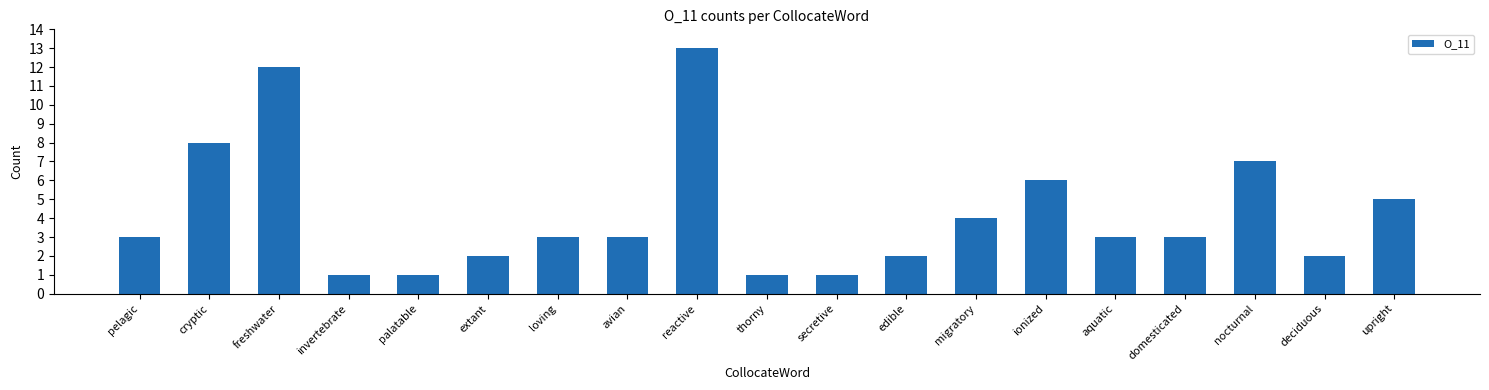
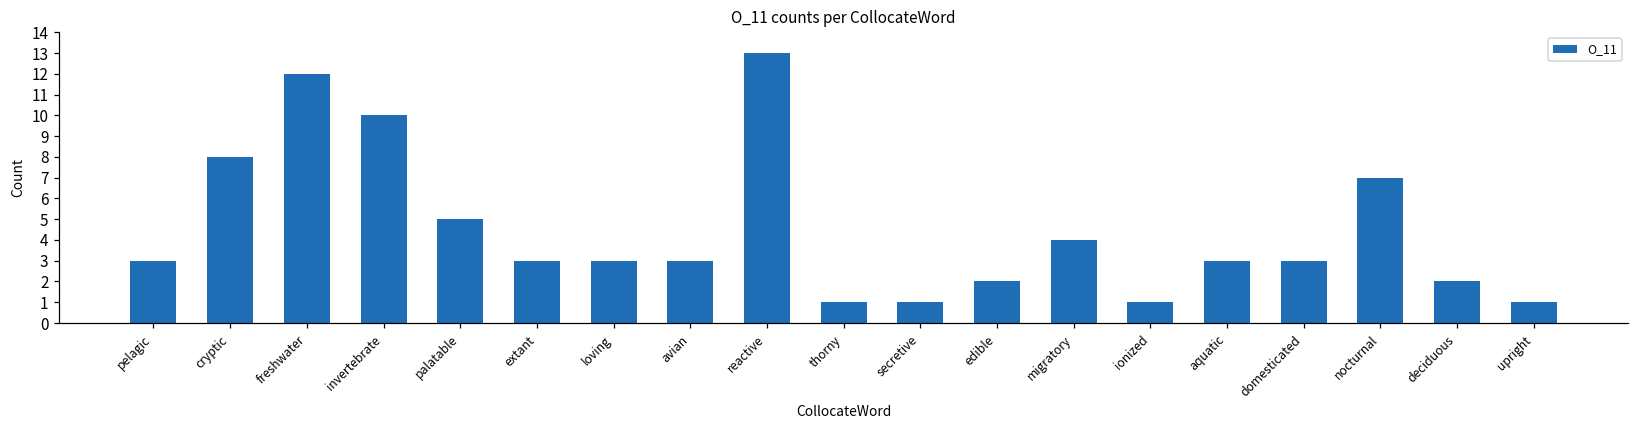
  {
    "pelagic": 3,
    "cryptic": 8,
    "freshwater": 12,
-   "invertebrate": 1,
-   "palatable": 1,
-   "extant": 2,
+   "invertebrate": 10,
+   "palatable": 5,
+   "extant": 3,
    "loving": 3,
    "avian": 3,
    "reactive": 13,
    "thorny": 1,
    "secretive": 1,
    "edible": 2,
    "migratory": 4,
-   "ionized": 6,
+   "ionized": 1,
    "aquatic": 3,
    "domesticated": 3,
    "nocturnal": 7,
    "deciduous": 2,
-   "upright": 5
+   "upright": 1
  }
